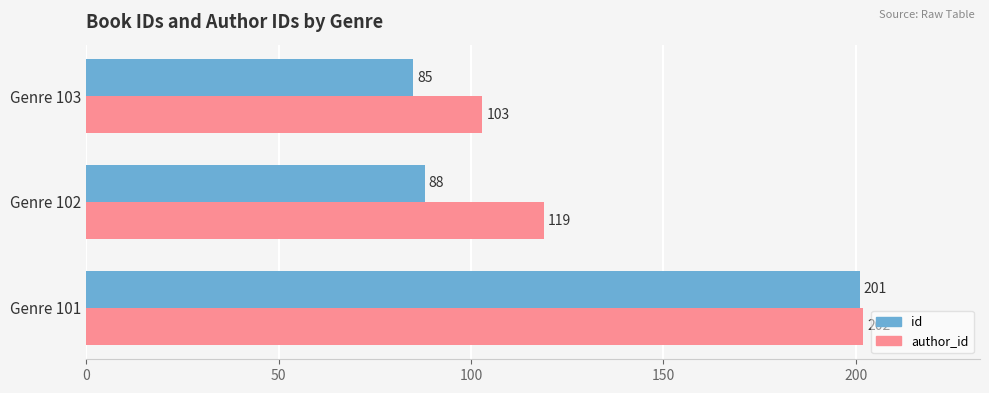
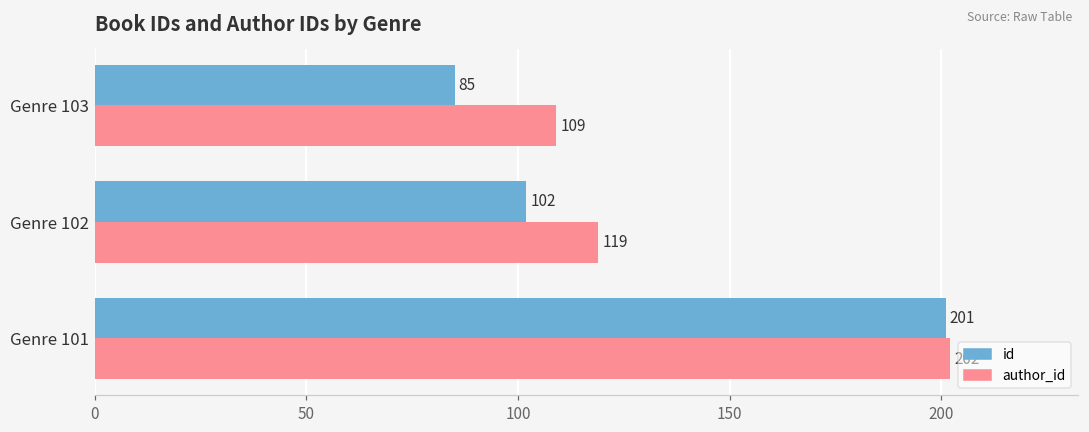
  {
    "id": {
      "Genre 103": 85,
-     "Genre 102": 88,
+     "Genre 102": 102,
      "Genre 101": 201
    },
    "author_id": {
-     "Genre 103": 103,
+     "Genre 103": 109,
      "Genre 102": 119
    }
  }
